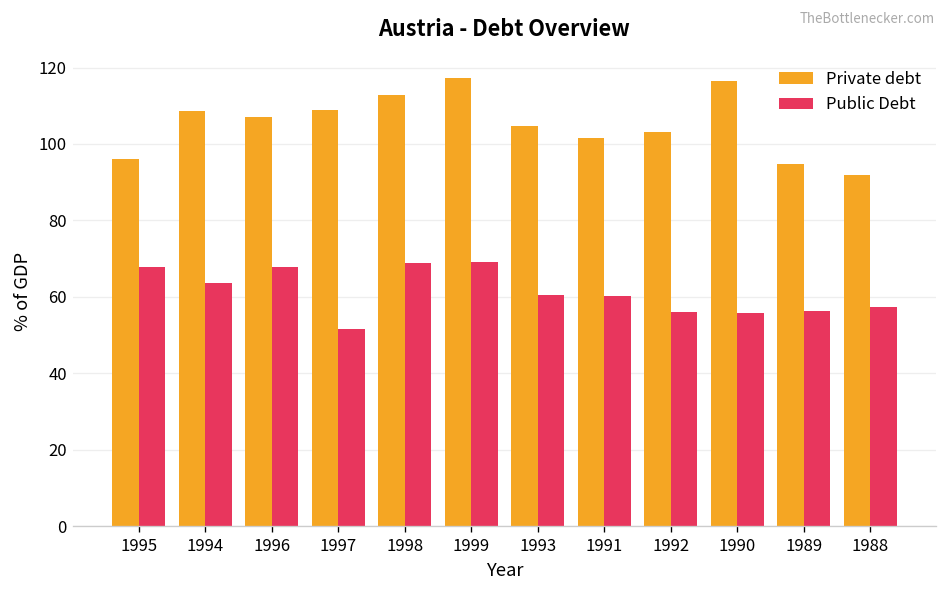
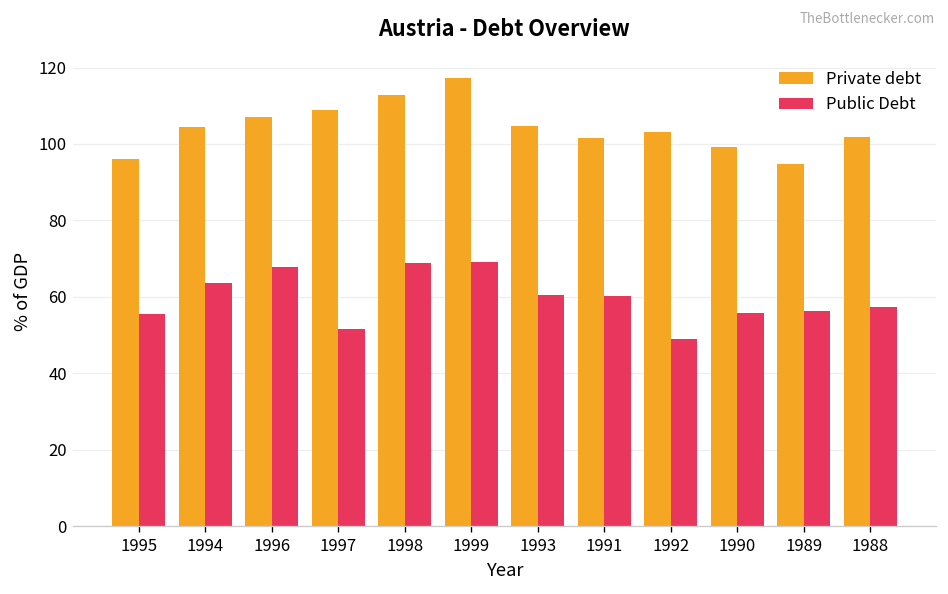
  {
    "Private debt": {
      "1995": 96,
-     "1994": 108,
+     "1994": 104,
      "1996": 107,
      "1997": 109,
      "1998": 113,
      "1999": 117,
      "1993": 105,
      "1991": 102,
      "1992": 103,
-     "1990": 116,
+     "1990": 99,
      "1989": 95,
-     "1988": 92
+     "1988": 102
    },
    "Public Debt": {
-     "1995": 68,
+     "1995": 55,
      "1994": 64,
      "1996": 68,
      "1997": 52,
      "1998": 69,
      "1999": 69,
      "1993": 61,
      "1991": 60,
-     "1992": 56,
+     "1992": 49,
      "1990": 56,
      "1989": 56,
      "1988": 57
    }
  }
